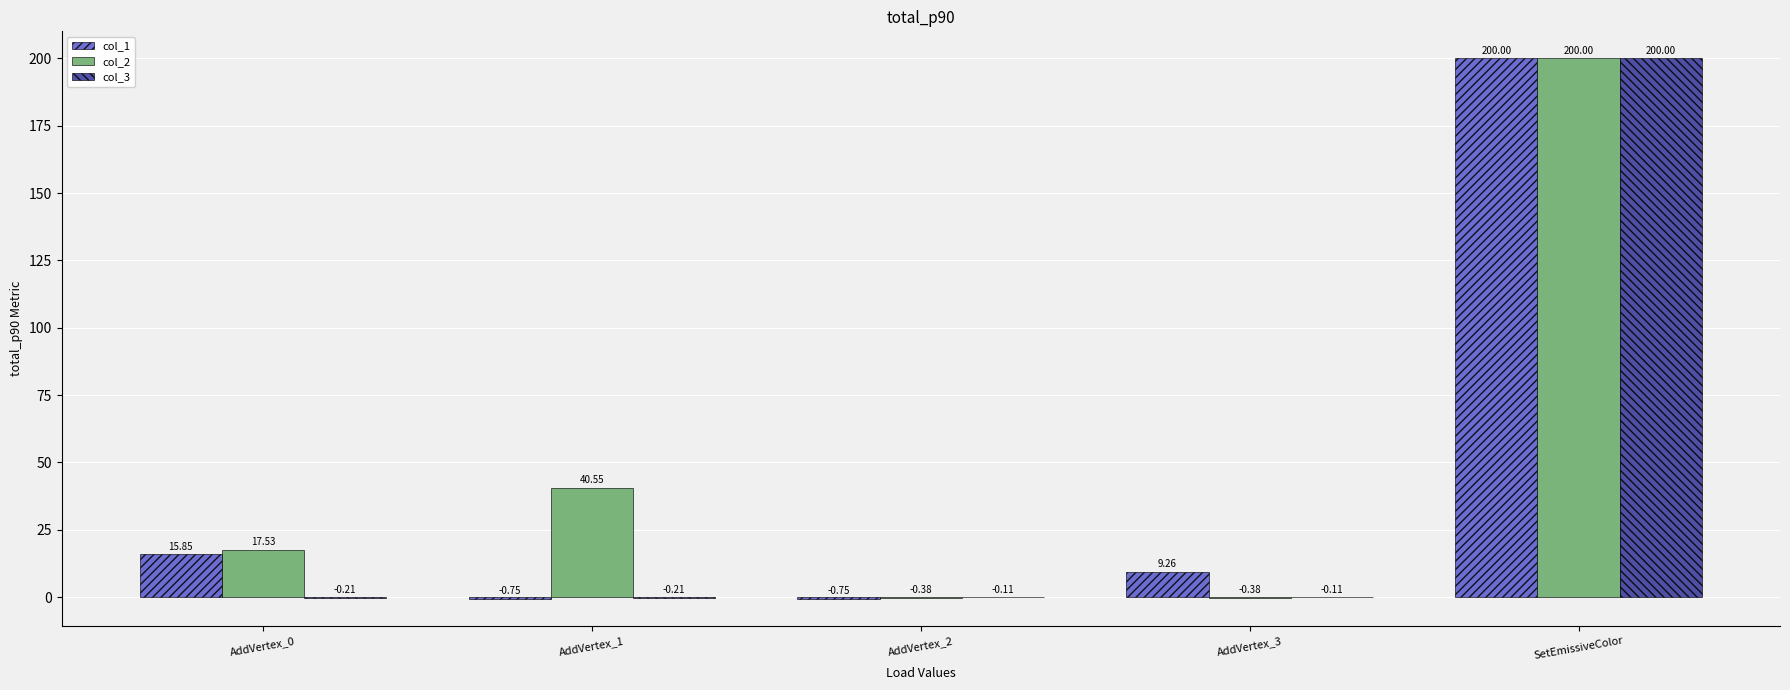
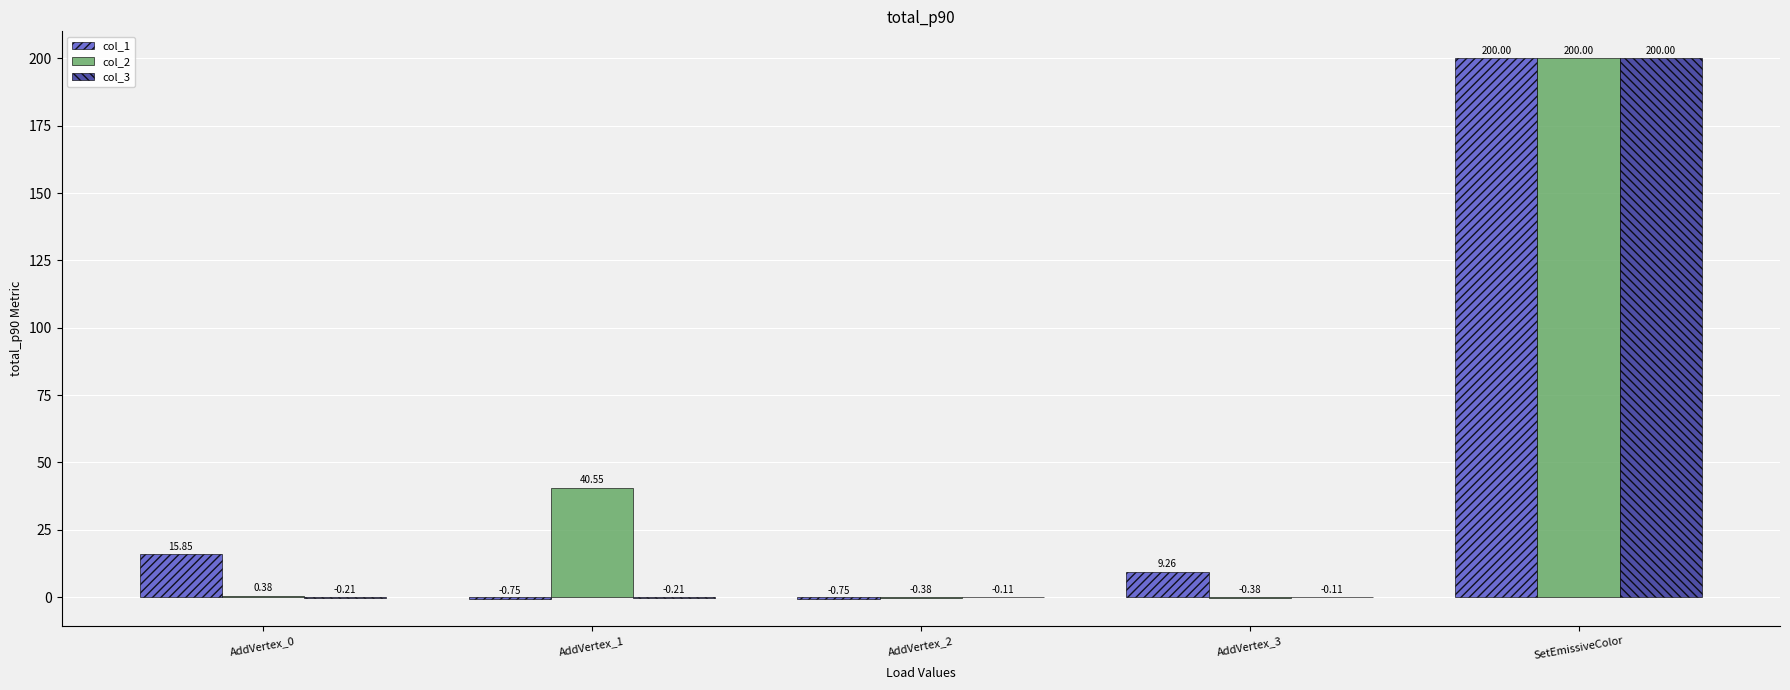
  {
    "col_1": {
      "AddVertex_0": 15.85,
      "AddVertex_1": -0.75,
      "AddVertex_2": -0.75,
      "AddVertex_3": 9.26,
      "SetEmissiveColor": 200.00
    },
    "col_2": {
-     "AddVertex_0": 17.53,
+     "AddVertex_0": 0.38,
      "AddVertex_1": 40.55,
      "AddVertex_2": -0.38,
      "AddVertex_3": -0.38,
      "SetEmissiveColor": 200.00
    },
    "col_3": {
      "AddVertex_0": -0.21,
      "AddVertex_1": -0.21,
      "AddVertex_2": -0.11,
      "AddVertex_3": -0.11,
      "SetEmissiveColor": 200.00
    }
  }
